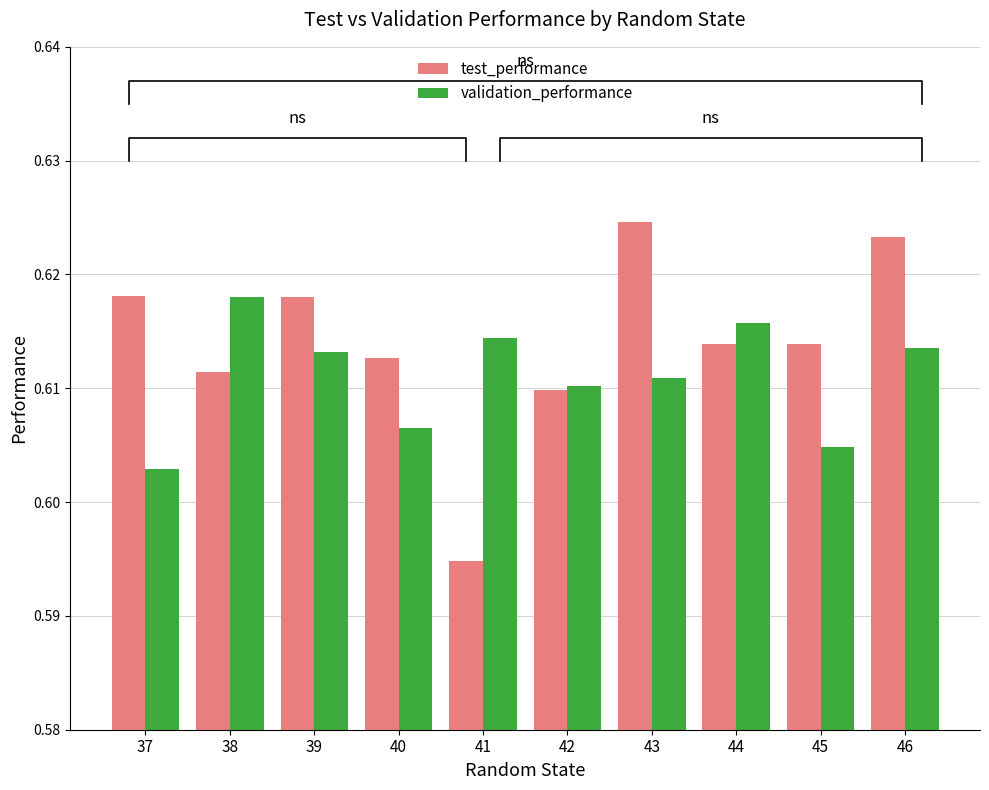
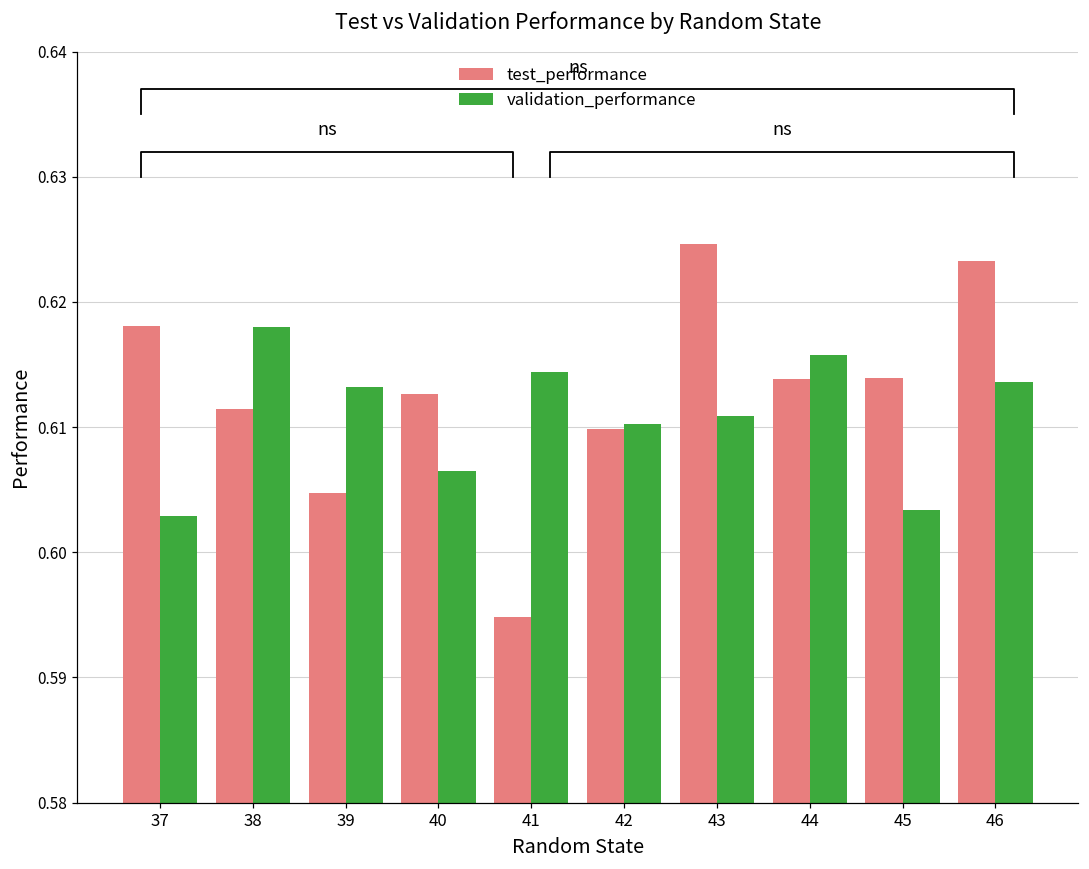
  {
    "test_performance": {
      "37": 0.6181,
      "38": 0.6114,
-     "39": 0.6180,
+     "39": 0.6047,
      "40": 0.6126,
      "41": 0.5949,
      "42": 0.6098,
      "43": 0.6246,
      "44": 0.6139,
      "45": 0.6139,
      "46": 0.6233
    },
    "validation_performance": {
      "37": 0.6029,
      "38": 0.6180,
      "39": 0.6132,
      "40": 0.6065,
      "41": 0.6144,
      "42": 0.6102,
      "43": 0.6109,
      "44": 0.6157,
-     "45": 0.6048,
+     "45": 0.6034,
      "46": 0.6136
    }
  }
